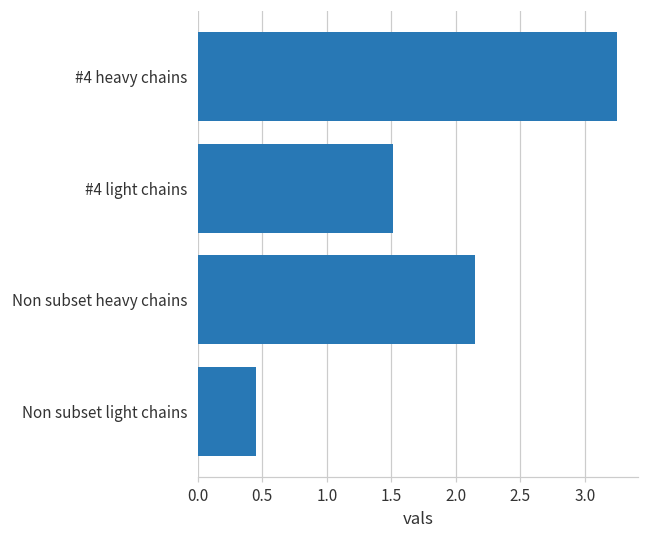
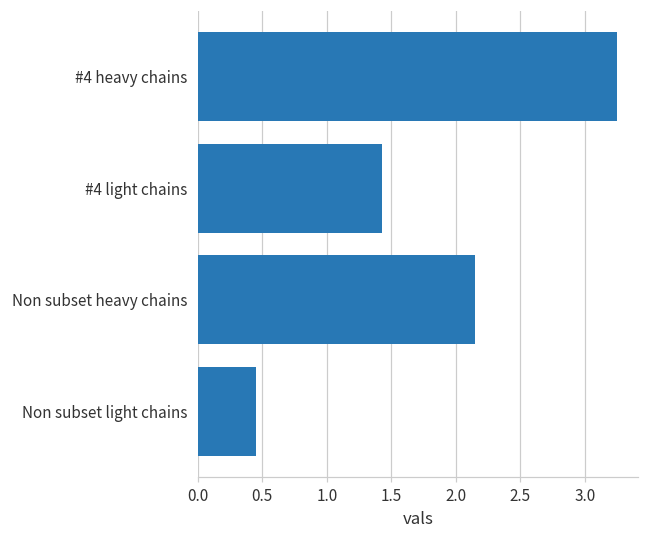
  {
    "#4 heavy chains": 3.25,
-   "#4 light chains": 1.51,
+   "#4 light chains": 1.43,
    "Non subset heavy chains": 2.15,
    "Non subset light chains": 0.45
  }
